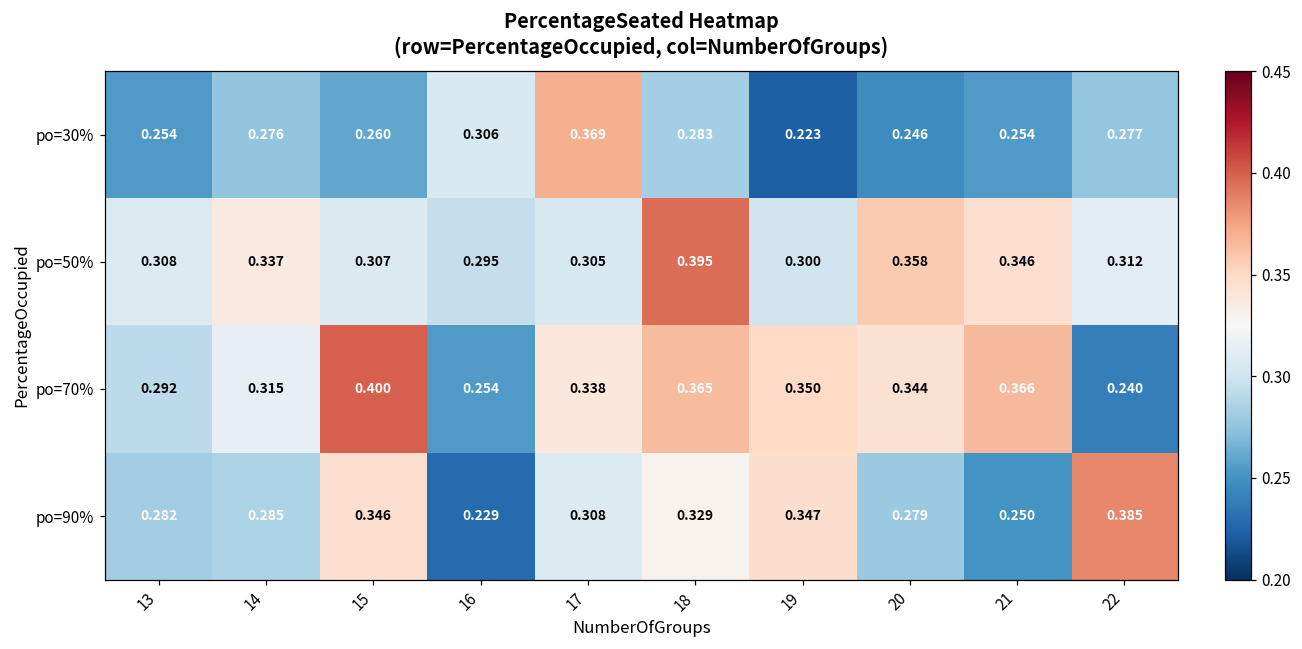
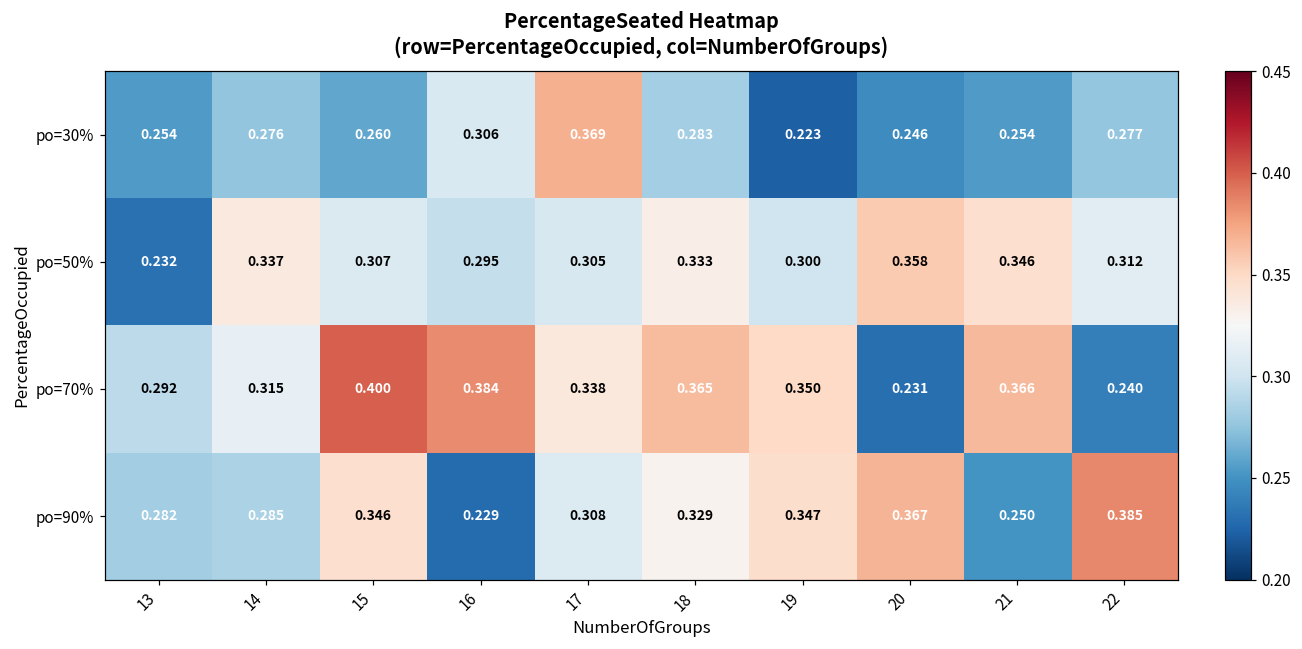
  {
    "po=30%": {
      "13": 0.254,
      "14": 0.276,
      "15": 0.260,
      "16": 0.306,
      "17": 0.369,
      "18": 0.283,
      "19": 0.223,
      "20": 0.246,
      "21": 0.254,
      "22": 0.277
    },
    "po=50%": {
-     "13": 0.308,
+     "13": 0.232,
      "14": 0.337,
      "15": 0.307,
      "16": 0.295,
      "17": 0.305,
-     "18": 0.395,
+     "18": 0.333,
      "19": 0.300,
      "20": 0.358,
      "21": 0.346,
      "22": 0.312
    },
    "po=70%": {
      "13": 0.292,
      "14": 0.315,
      "15": 0.400,
-     "16": 0.254,
+     "16": 0.384,
      "17": 0.338,
      "18": 0.365,
      "19": 0.350,
-     "20": 0.344,
+     "20": 0.231,
      "21": 0.366,
      "22": 0.240
    },
    "po=90%": {
      "13": 0.282,
      "14": 0.285,
      "15": 0.346,
      "16": 0.229,
      "17": 0.308,
      "18": 0.329,
      "19": 0.347,
-     "20": 0.279,
+     "20": 0.367,
      "21": 0.250,
      "22": 0.385
    }
  }
